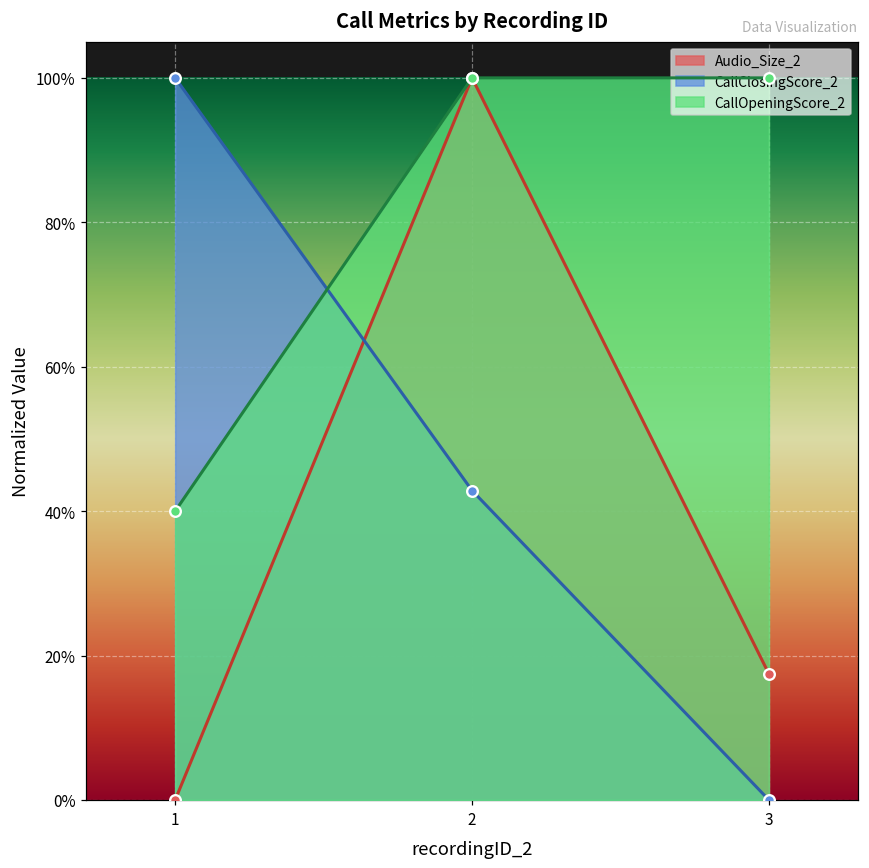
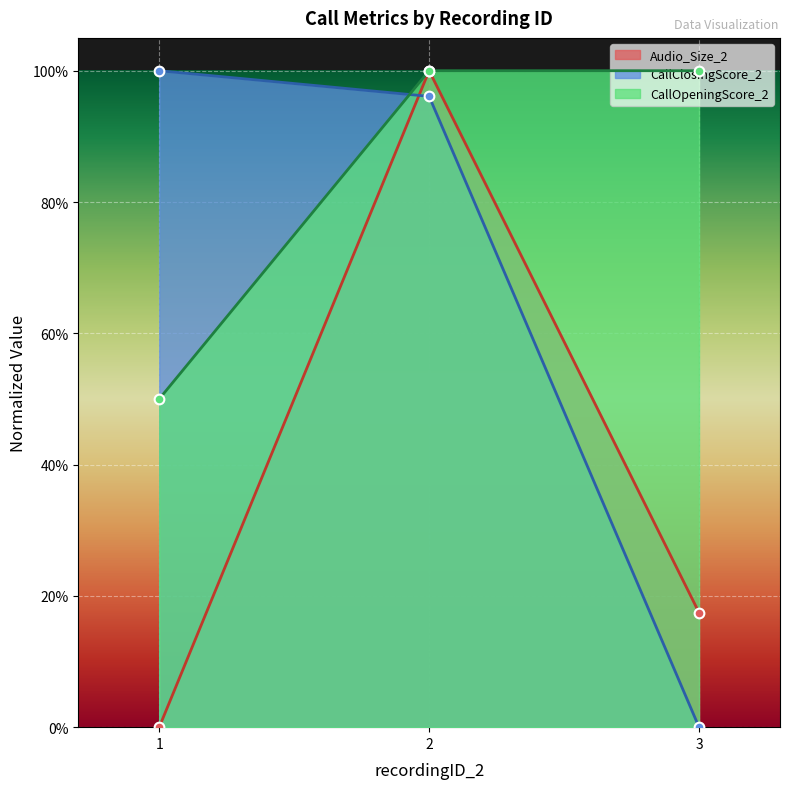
  {
    "Audio_Size_2": {
      "1": "0%",
      "3": "17%"
    },
    "CallClosingScore_2": {
      "1": "100%",
-     "2": "43%",
+     "2": "96%",
      "3": "0%"
    },
    "CallOpeningScore_2": {
-     "1": "40%"
+     "1": "50%"
    }
  }
